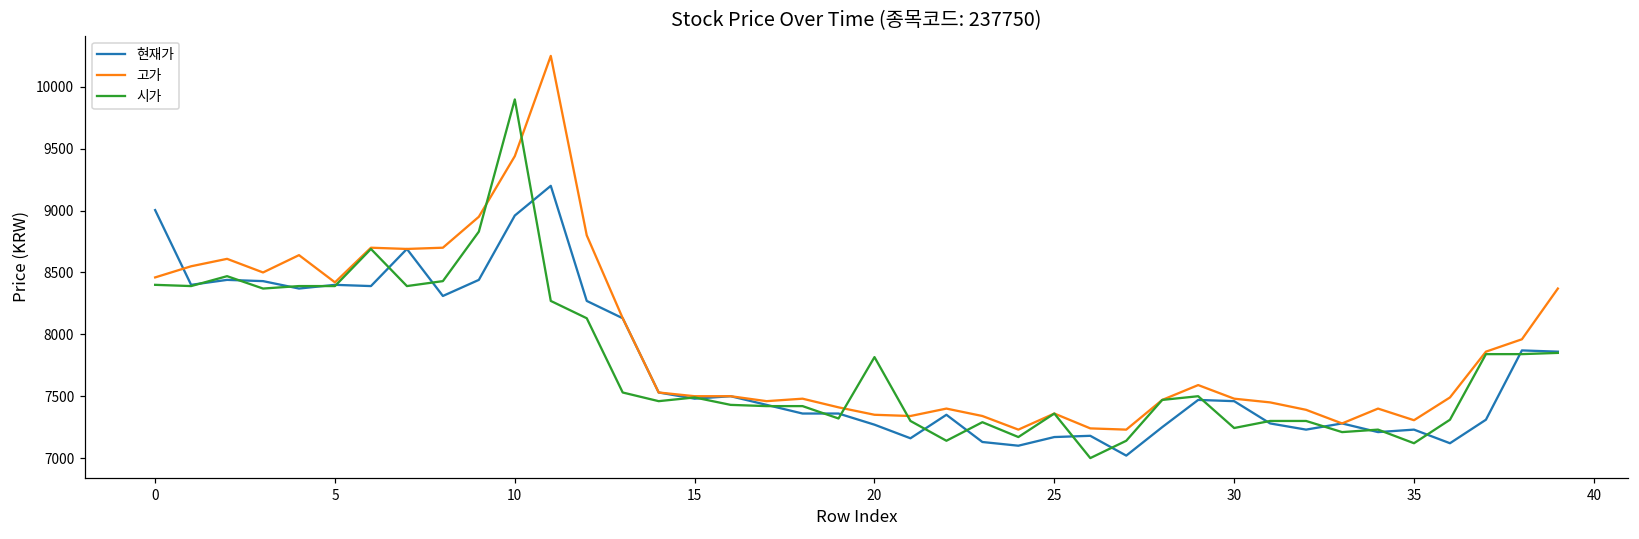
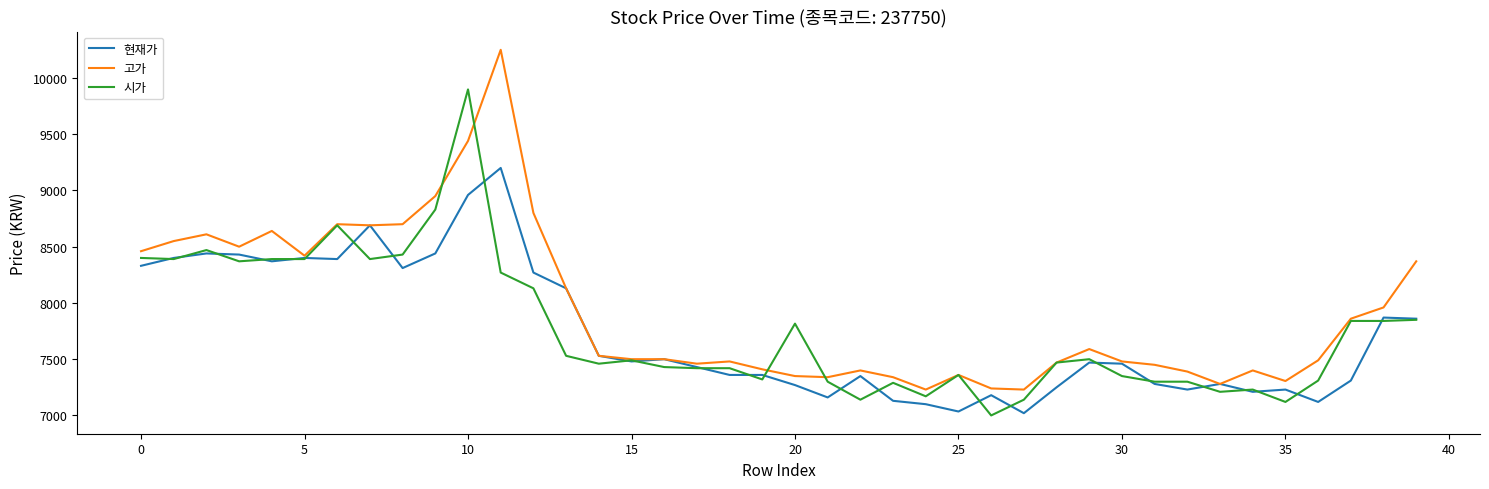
  {
    "현재가": {
-     "0": 9000,
+     "0": 8330,
      "10": 8960,
      "20": 7270,
-     "25": 7170,
+     "25": 7040,
      "35": 7230
    },
    "고가": {
      "0": 8460,
      "10": 9440,
      "20": 7350,
      "35": 7310
    },
    "시가": {
      "0": 8400,
      "10": 9900,
      "20": 7820,
-     "30": 7240,
+     "30": 7350,
      "35": 7120
    }
  }
